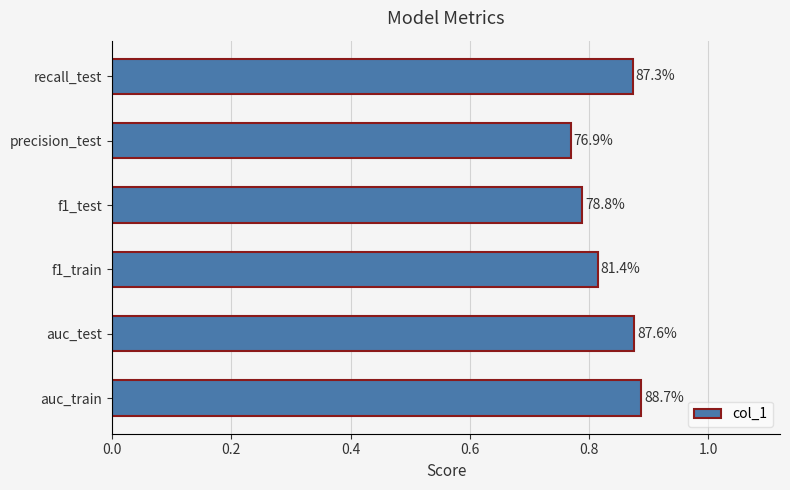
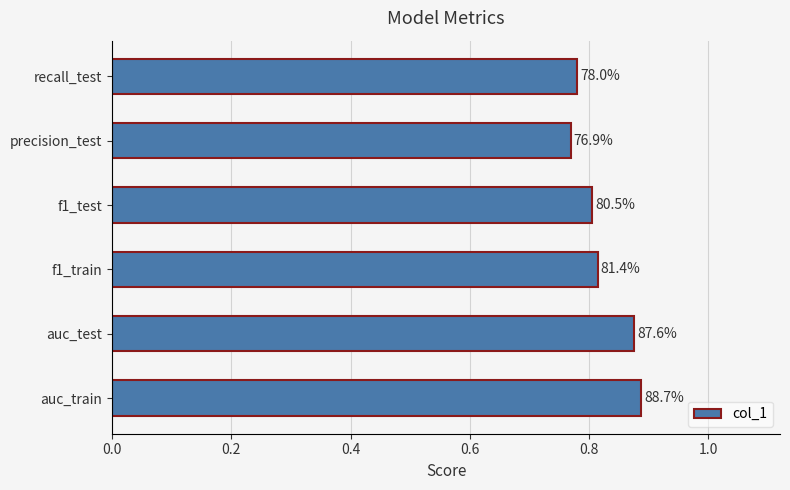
  {
-   "recall_test": "87.3%",
+   "recall_test": "78.0%",
    "precision_test": "76.9%",
-   "f1_test": "78.8%",
+   "f1_test": "80.5%",
    "f1_train": "81.4%",
    "auc_test": "87.6%",
    "auc_train": "88.7%"
  }
